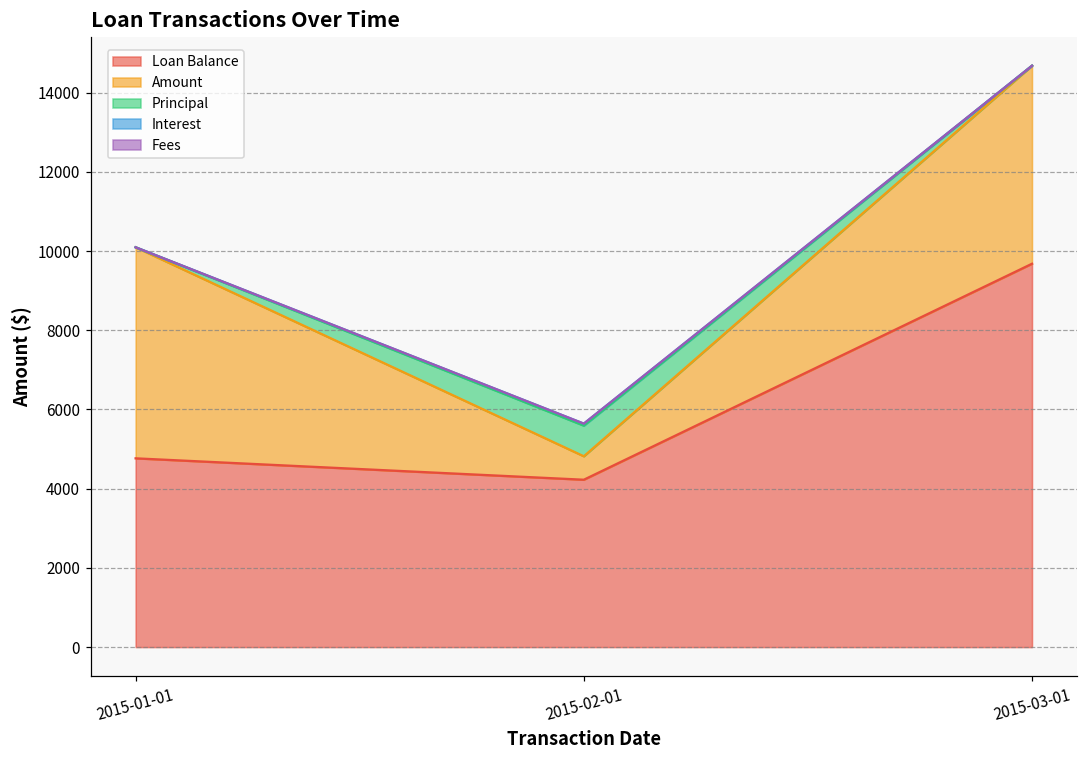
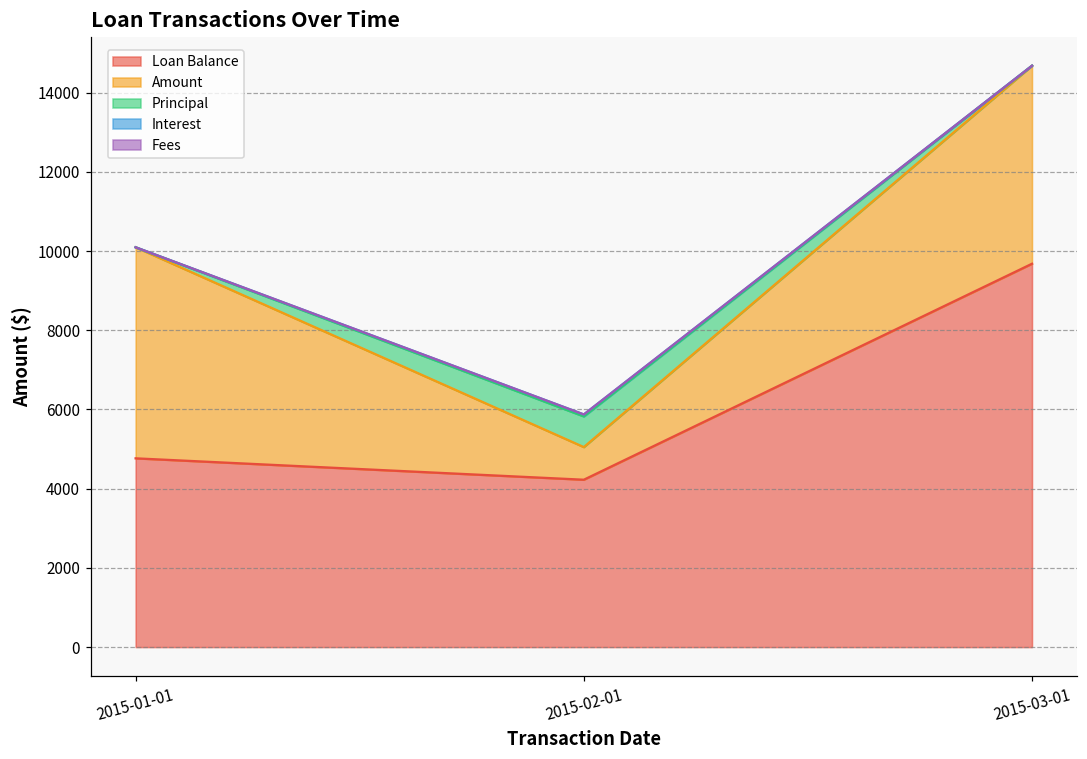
  {
    "Loan Balance": {
      "2015-01-01": 4800,
      "2015-02-01": 4200,
      "2015-03-01": 9700
    },
    "Amount": {
-     "2015-02-01": 600
+     "2015-02-01": 800
    }
  }
